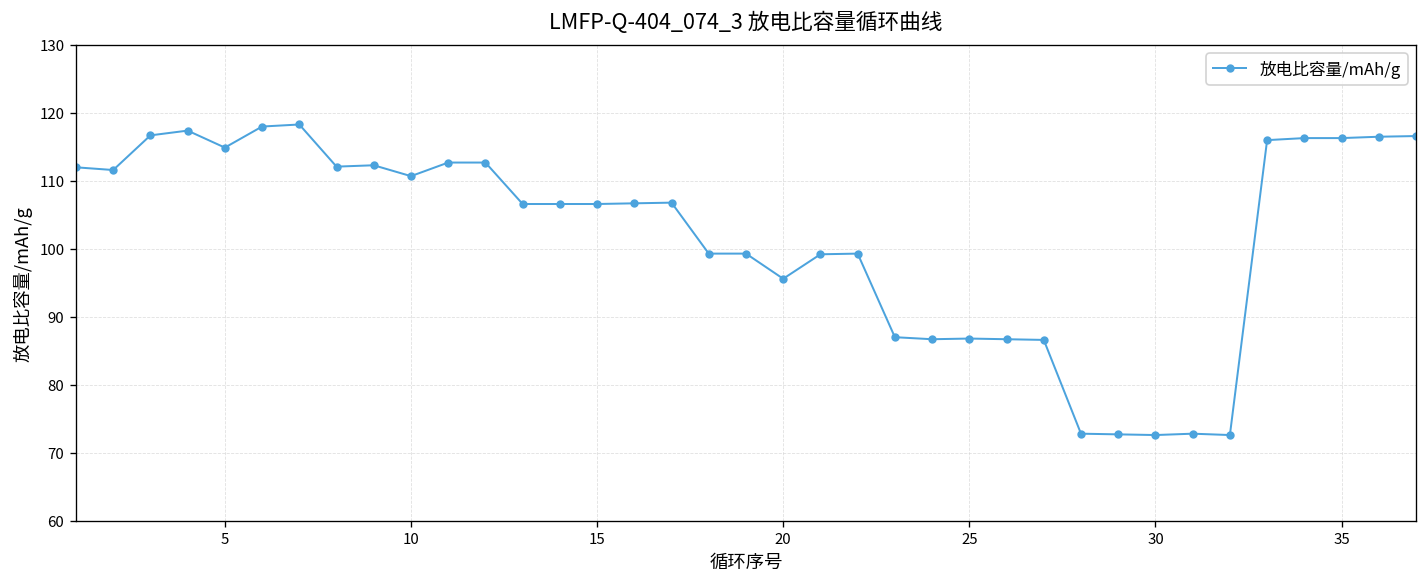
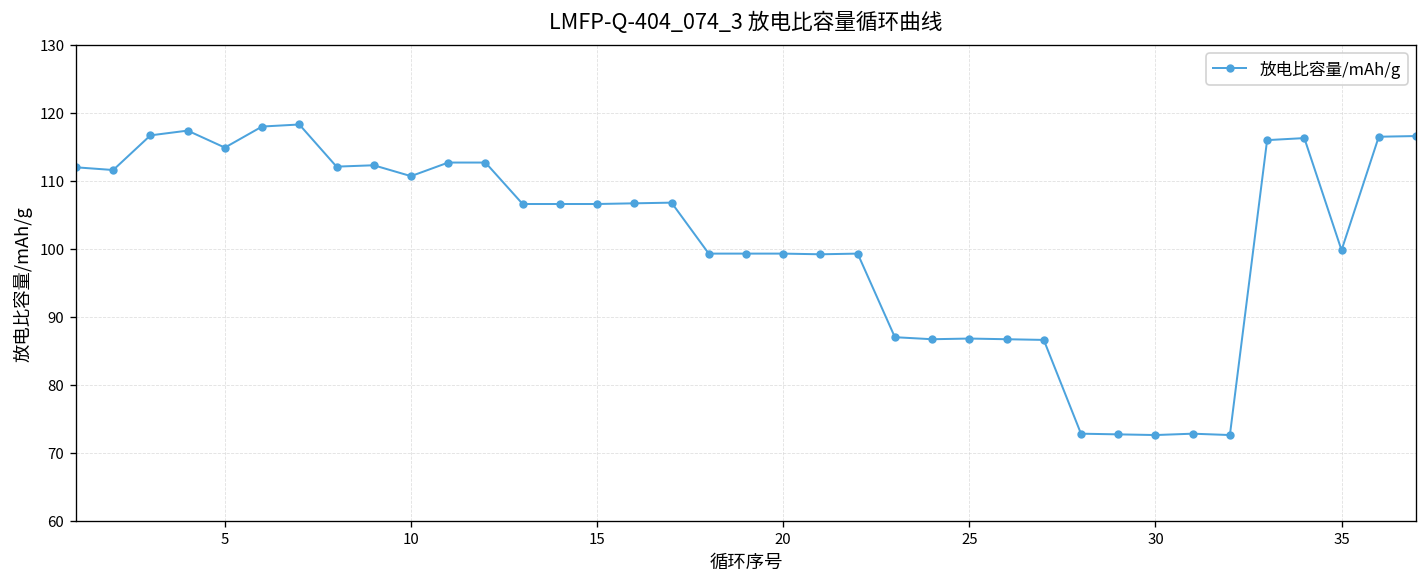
  {
    "5": 115,
    "10": 111,
    "15": 107,
-   "20": 96,
+   "20": 99,
    "25": 87,
    "30": 73,
-   "35": 116
+   "35": 100
  }
